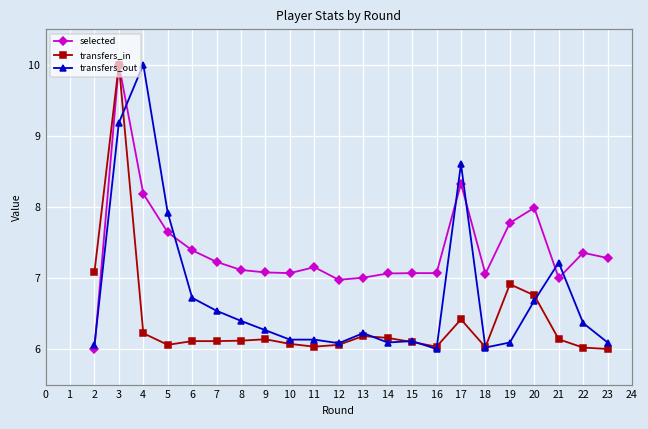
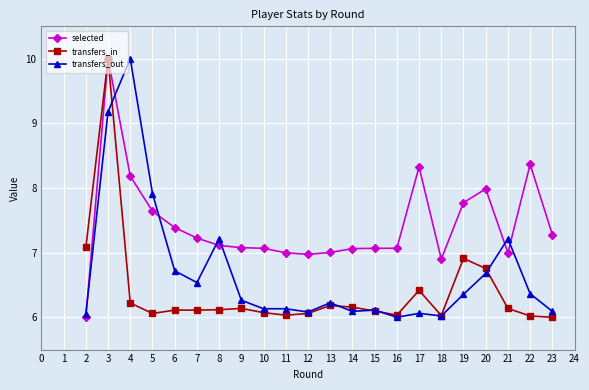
  {
    "selected": {
      "2": 6.0,
      "4": 8.2,
      "5": 7.6,
      "6": 7.4,
      "7": 7.2,
      "8": 7.1,
      "9": 7.1,
      "10": 7.1,
-     "11": 7.2,
+     "11": 7.0,
      "12": 7.0,
      "13": 7.0,
      "14": 7.1,
      "15": 7.1,
      "16": 7.1,
      "17": 8.3,
-     "18": 7.1,
+     "18": 6.9,
      "19": 7.8,
      "20": 8.0,
      "21": 7.0,
-     "22": 7.4,
+     "22": 8.4,
      "23": 7.3
    },
    "transfers_in": {
      "2": 7.1,
      "4": 6.2,
      "5": 6.1,
      "6": 6.1,
      "7": 6.1,
      "8": 6.1,
      "9": 6.1,
      "10": 6.1,
      "11": 6.0,
      "13": 6.2,
      "14": 6.2,
      "17": 6.4,
      "19": 6.9,
      "20": 6.8,
      "21": 6.1,
      "22": 6.0,
      "23": 6.0
    },
    "transfers_out": {
      "2": 6.1,
      "3": 9.2,
      "4": 10.0,
      "5": 7.9,
      "6": 6.7,
      "7": 6.5,
-     "8": 6.4,
+     "8": 7.2,
      "9": 6.3,
      "10": 6.1,
      "11": 6.1,
      "13": 6.2,
      "14": 6.1,
-     "17": 8.6,
-     "19": 6.1,
+     "17": 6.1,
+     "19": 6.4,
      "20": 6.7,
      "21": 7.2,
      "22": 6.4,
      "23": 6.1
    }
  }
